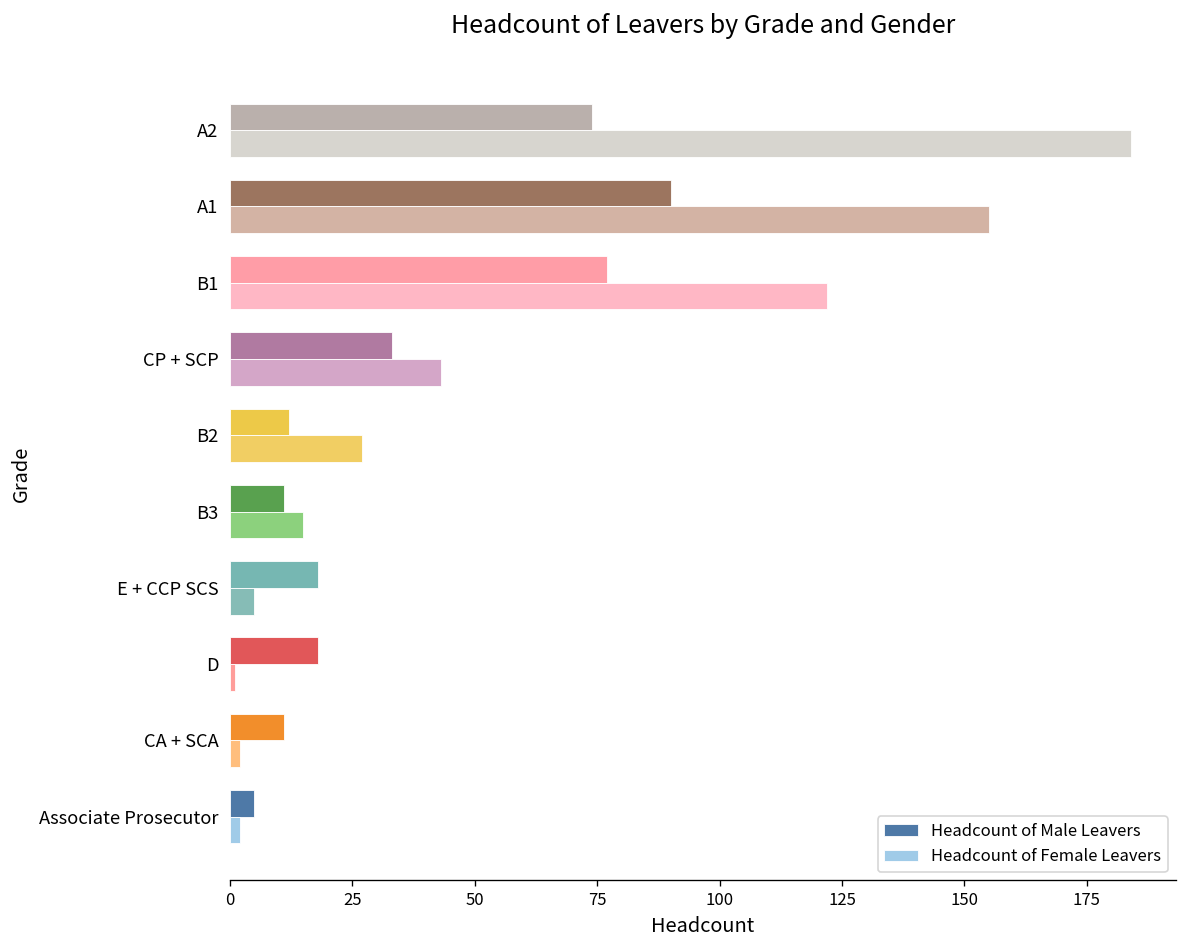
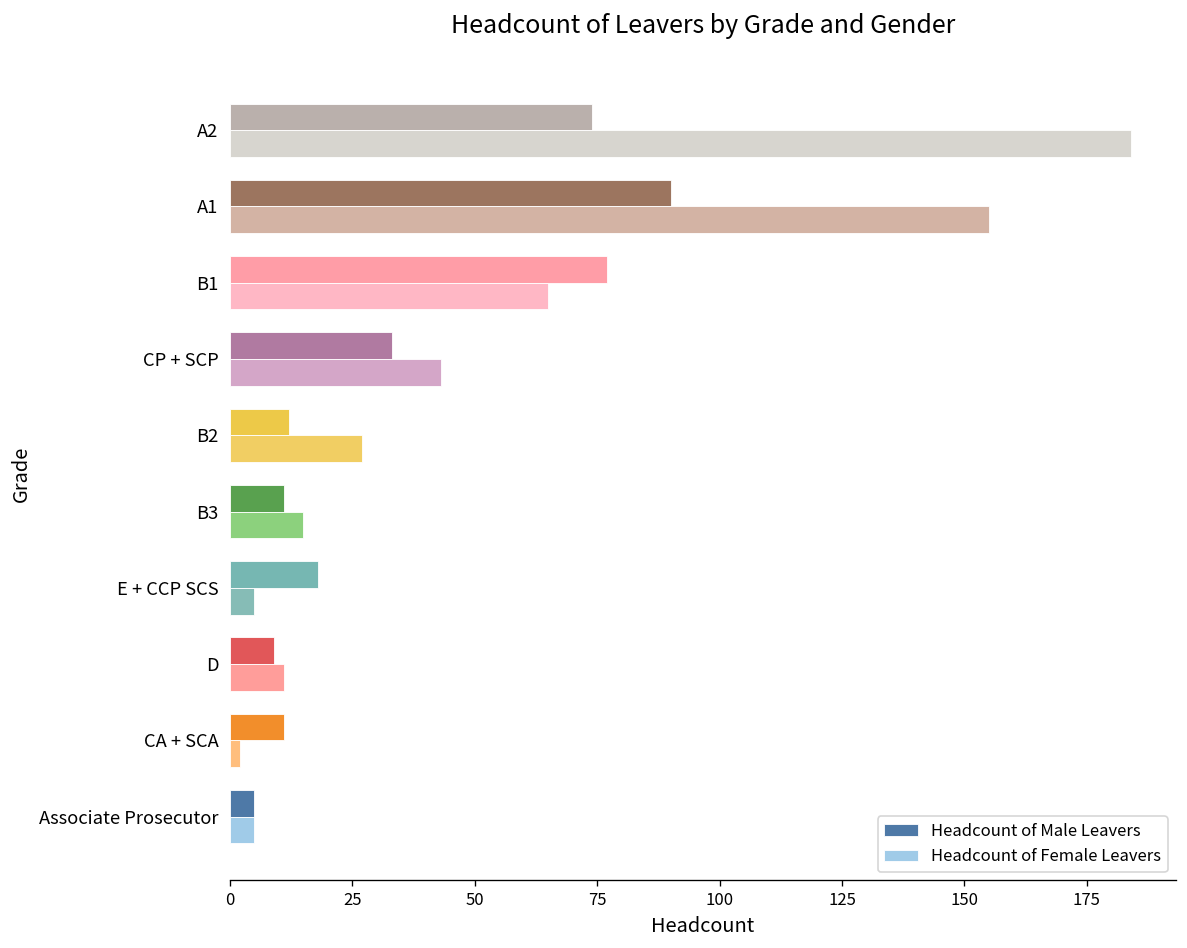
  {
    "Headcount of Male Leavers": {
      "A2": 74,
      "A1": 90,
      "B1": 77,
      "CP + SCP": 33,
      "B2": 12,
      "B3": 11,
      "E + CCP SCS": 18,
-     "D": 18,
+     "D": 9,
      "CA + SCA": 11,
      "Associate Prosecutor": 5
    },
    "Headcount of Female Leavers": {
      "A2": 184,
      "A1": 155,
-     "B1": 122,
+     "B1": 65,
      "CP + SCP": 43,
      "B2": 27,
      "B3": 15,
      "E + CCP SCS": 5,
-     "D": 1,
+     "D": 11,
      "CA + SCA": 2,
-     "Associate Prosecutor": 2
+     "Associate Prosecutor": 5
    }
  }
